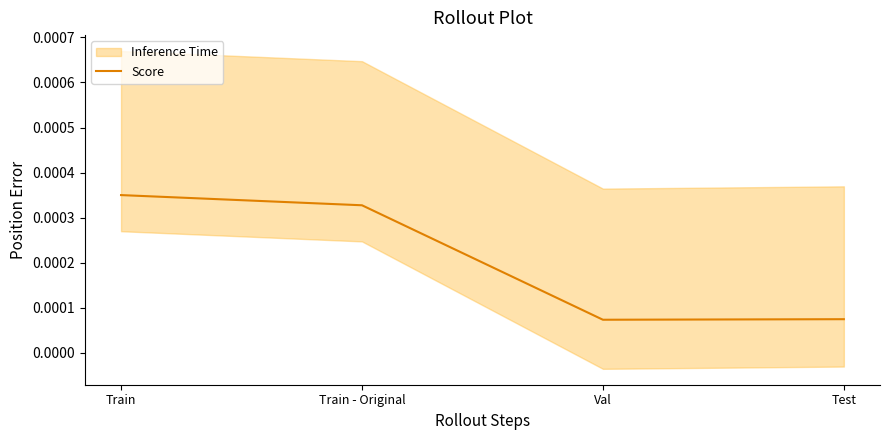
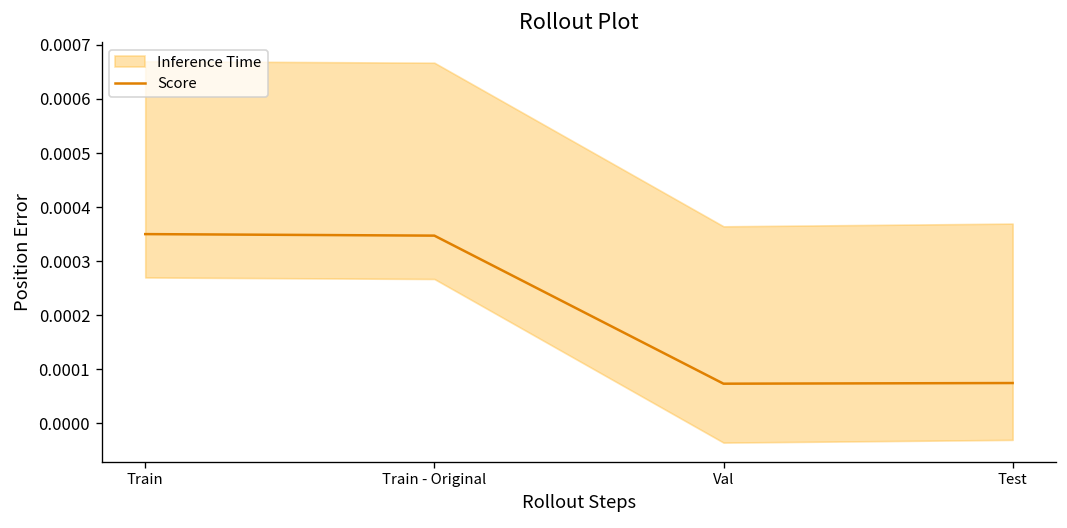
  {
    "Score": {
      "Train": 0.00035,
-     "Train - Original": 0.00033,
+     "Train - Original": 0.00035,
      "Val": 0.00007,
      "Test": 0.00007
    }
  }
